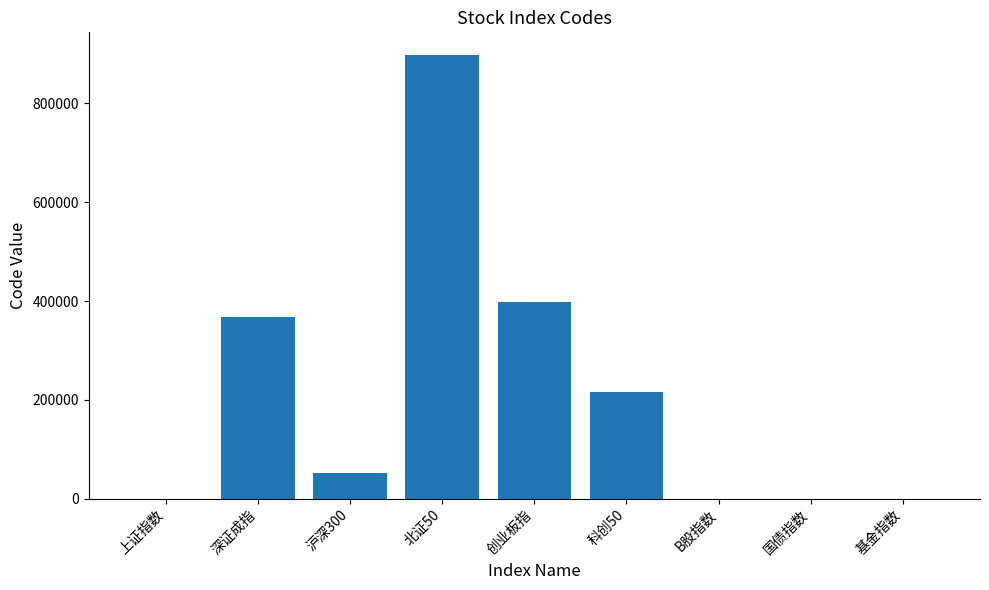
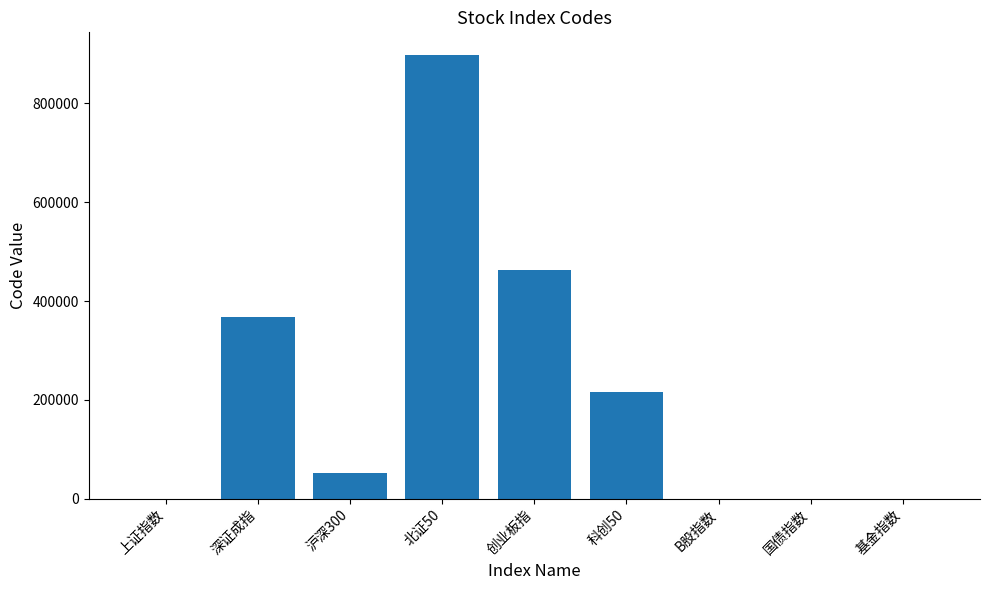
  {
    "深证成指": 370000,
    "沪深300": 50000,
    "北证50": 900000,
-   "创业板指": 400000,
+   "创业板指": 460000,
    "科创50": 210000
  }
